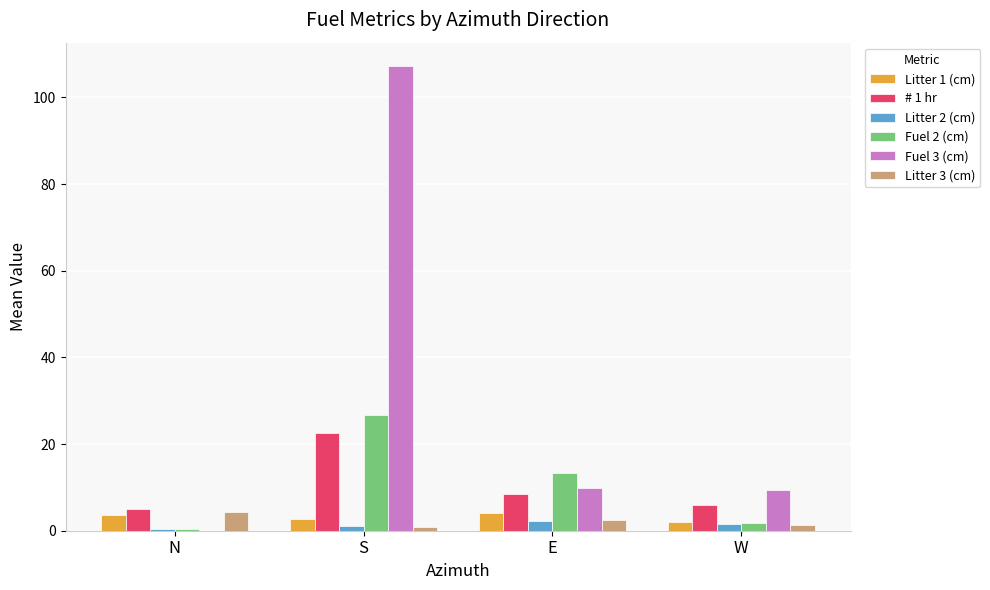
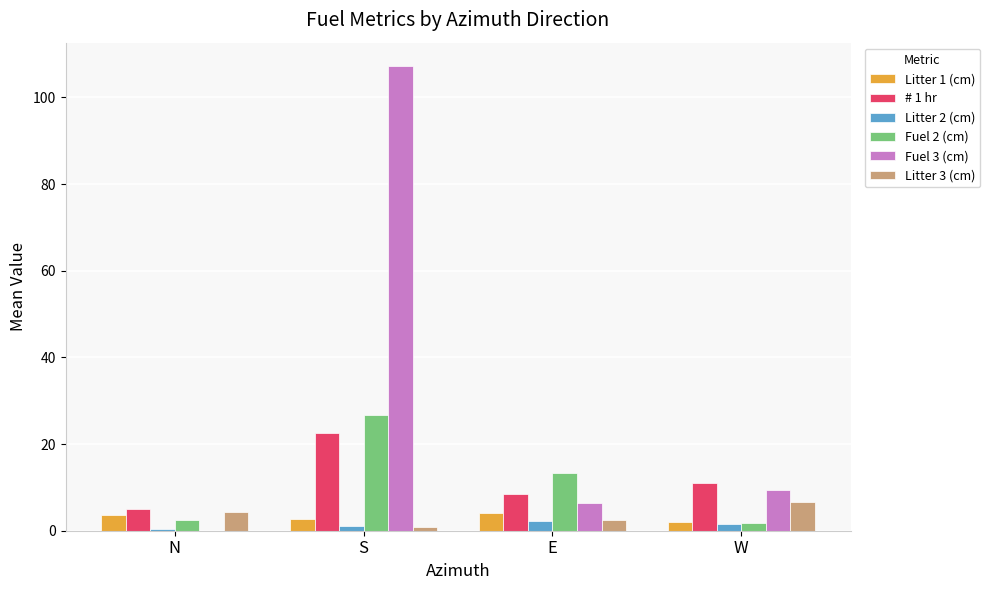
  {
    "Litter 1 (cm)": {
      "N": 4,
      "S": 3,
      "E": 4,
      "W": 2
    },
    "# 1 hr": {
      "N": 5,
      "S": 23,
      "E": 9,
-     "W": 6
+     "W": 11
    },
    "Litter 2 (cm)": {
      "S": 1,
      "E": 2,
      "W": 2
    },
    "Fuel 2 (cm)": {
-     "N": 0,
+     "N": 2,
      "S": 27,
      "E": 13,
      "W": 2
    },
    "Fuel 3 (cm)": {
      "N": 0,
      "S": 107,
-     "E": 10,
+     "E": 6,
      "W": 9
    },
    "Litter 3 (cm)": {
      "N": 4,
      "S": 1,
      "E": 2,
-     "W": 1
+     "W": 7
    }
  }
